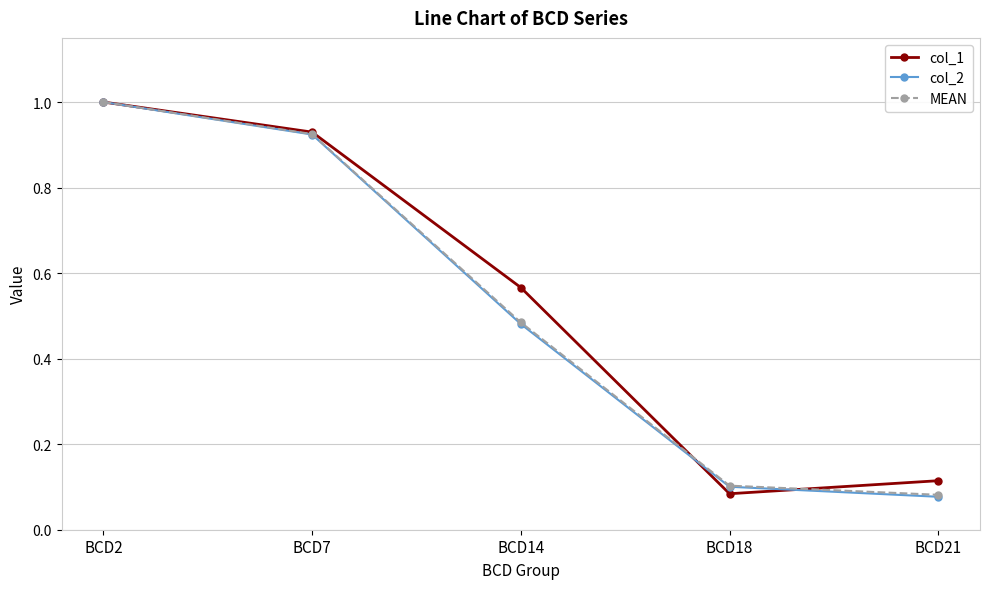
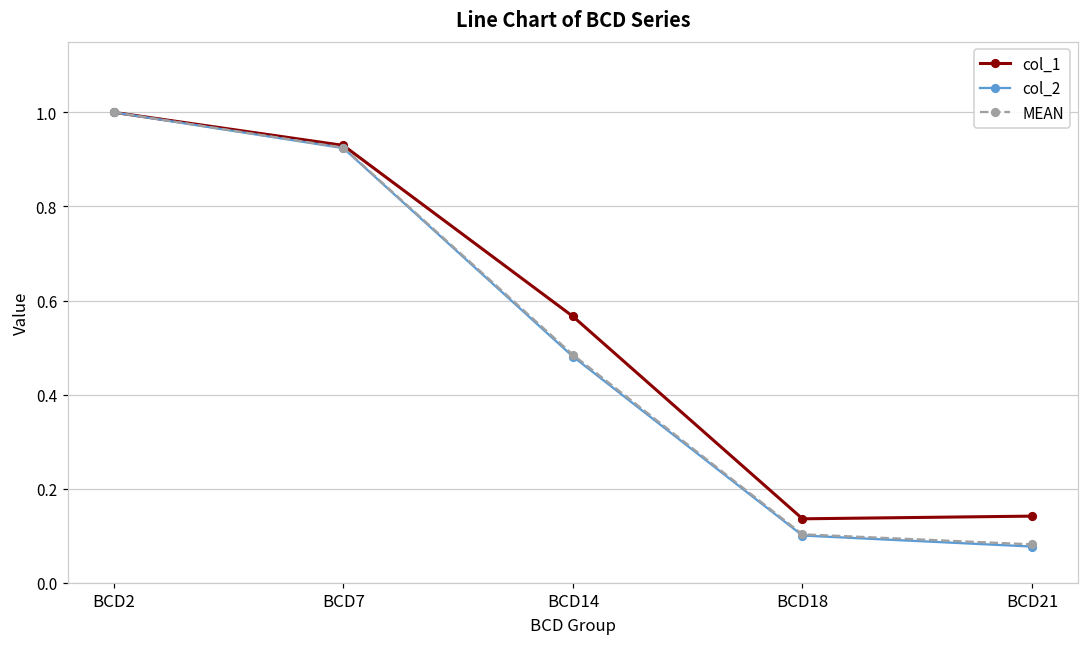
  {
    "col_1": {
      "BCD14": 0.57,
-     "BCD18": 0.08,
-     "BCD21": 0.11
+     "BCD18": 0.14,
+     "BCD21": 0.14
    }
  }
